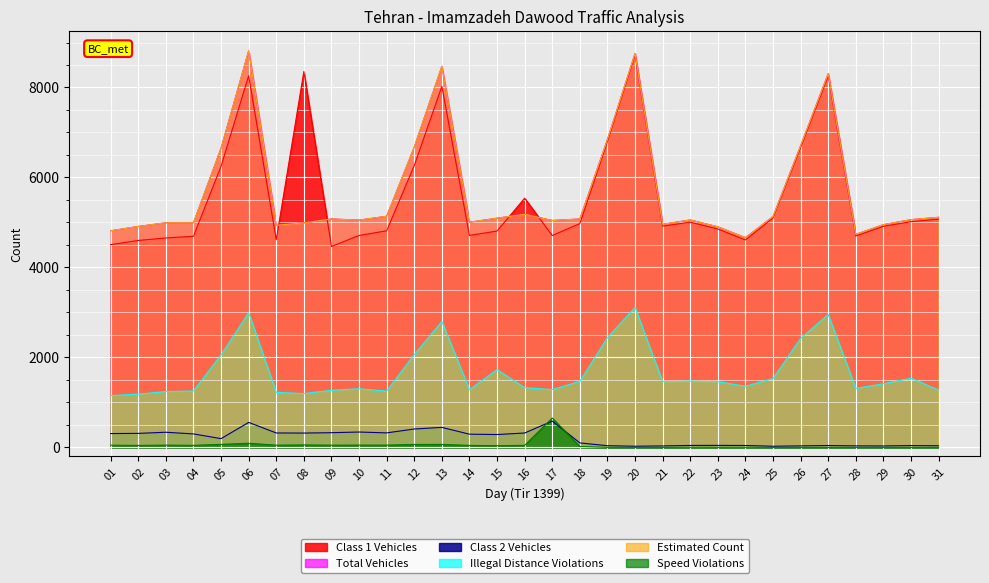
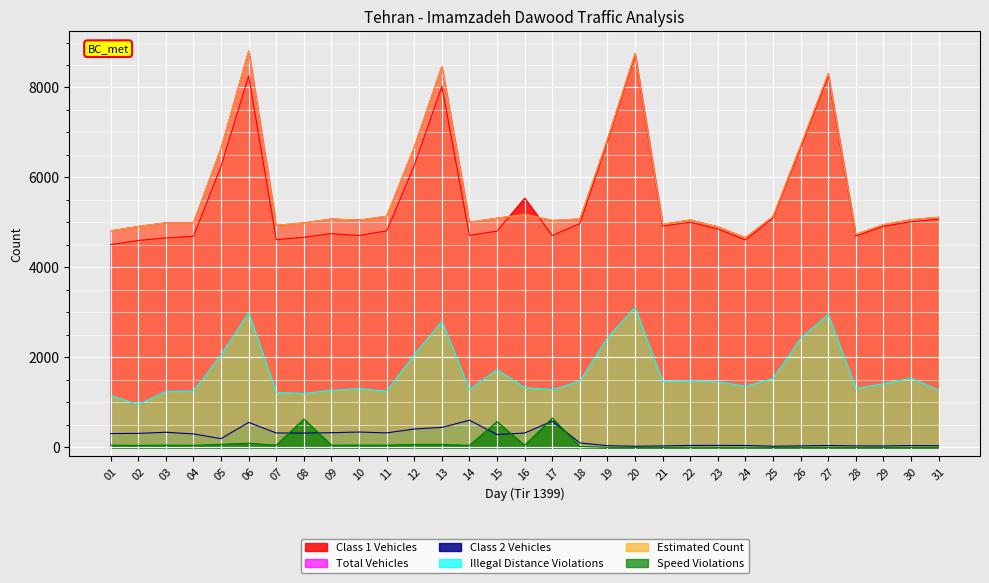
  {
    "Class 1 Vehicles": {
      "01": 4500,
      "02": 4600,
      "03": 4700,
      "04": 4700,
      "05": 6300,
      "06": 8300,
      "07": 4600,
-     "08": 8400,
-     "09": 4500,
+     "08": 4700,
+     "09": 4800,
      "10": 4700,
      "11": 4800,
      "12": 6300,
      "13": 8000,
      "14": 4700,
      "15": 4800,
      "16": 5500,
      "17": 4700,
      "18": 5000
    },
    "Estimated Count": {
      "01": 4800,
      "02": 4900,
      "03": 5000,
      "04": 5000,
      "05": 6700,
      "06": 8800,
      "07": 4900,
      "08": 5000,
      "09": 5100,
      "10": 5100,
      "11": 5100,
      "12": 6700,
      "13": 8500,
      "14": 5000,
      "15": 5100,
      "16": 5200,
      "17": 5000,
      "18": 5100
    },
    "Class 2 Vehicles": {
      "01": 300,
      "02": 300,
      "03": 300,
      "04": 300,
      "05": 200,
      "06": 600,
      "07": 300,
      "08": 300,
      "09": 300,
      "10": 300,
      "11": 300,
      "12": 400,
      "13": 400,
-     "14": 300,
+     "14": 600,
      "15": 300,
      "16": 300,
      "17": 600,
      "18": 100
    },
    "Illegal Distance Violations": {
      "01": 1200,
-     "02": 1200,
+     "02": 1000,
      "03": 1200,
      "04": 1300,
      "05": 2100,
      "06": 3000,
      "07": 1200,
      "08": 1200,
      "09": 1300,
      "10": 1300,
      "11": 1300,
      "12": 2100,
      "13": 2800,
      "14": 1300,
      "15": 1700,
      "16": 1300,
      "17": 1300,
      "18": 1500,
      "19": 2400,
      "20": 3100,
      "21": 1500,
      "22": 1500,
      "23": 1500,
      "24": 1400,
      "25": 1500,
      "26": 2400,
      "27": 3000,
      "28": 1300,
      "29": 1400,
      "30": 1500,
      "31": 1300
    },
    "Speed Violations": {
      "01": 0,
      "02": 0,
      "03": 100,
      "04": 0,
      "05": 100,
      "06": 100,
      "07": 100,
-     "08": 100,
+     "08": 600,
      "09": 100,
      "10": 100,
      "11": 100,
      "12": 100,
      "13": 100,
      "14": 0,
-     "15": 0,
+     "15": 600,
      "16": 0,
      "17": 700,
      "18": 0
    }
  }
